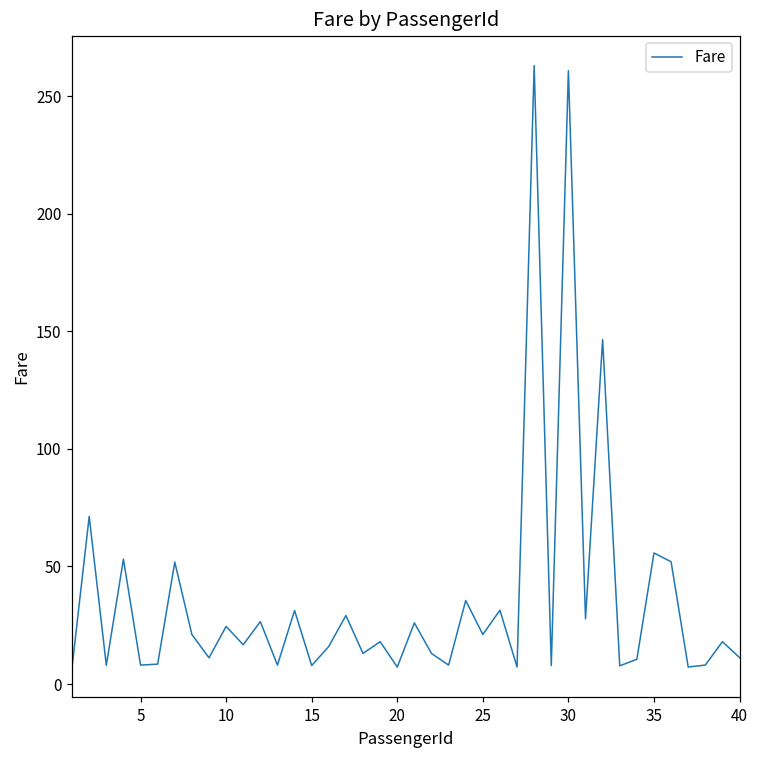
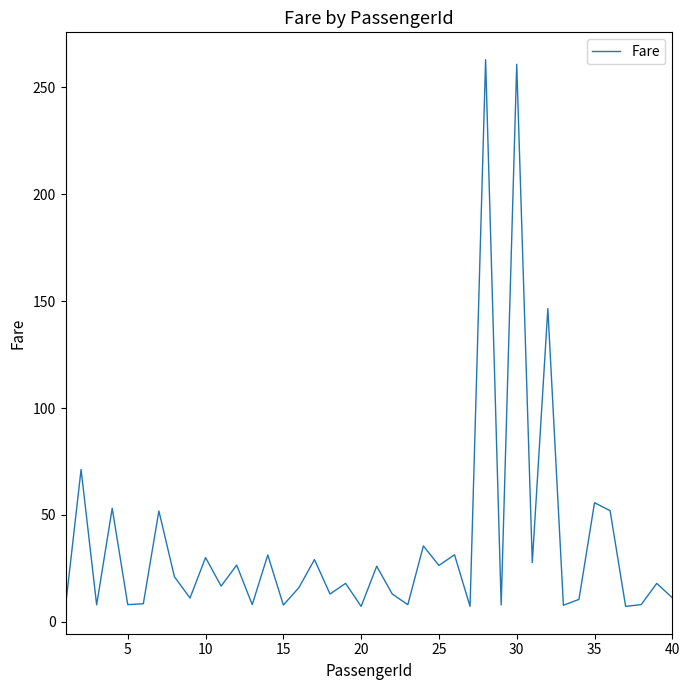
  {
    "5": 8,
-   "10": 24,
+   "10": 30,
    "15": 8,
    "20": 7,
-   "25": 21,
+   "25": 26,
    "30": 261,
    "35": 56,
    "40": 11
  }
